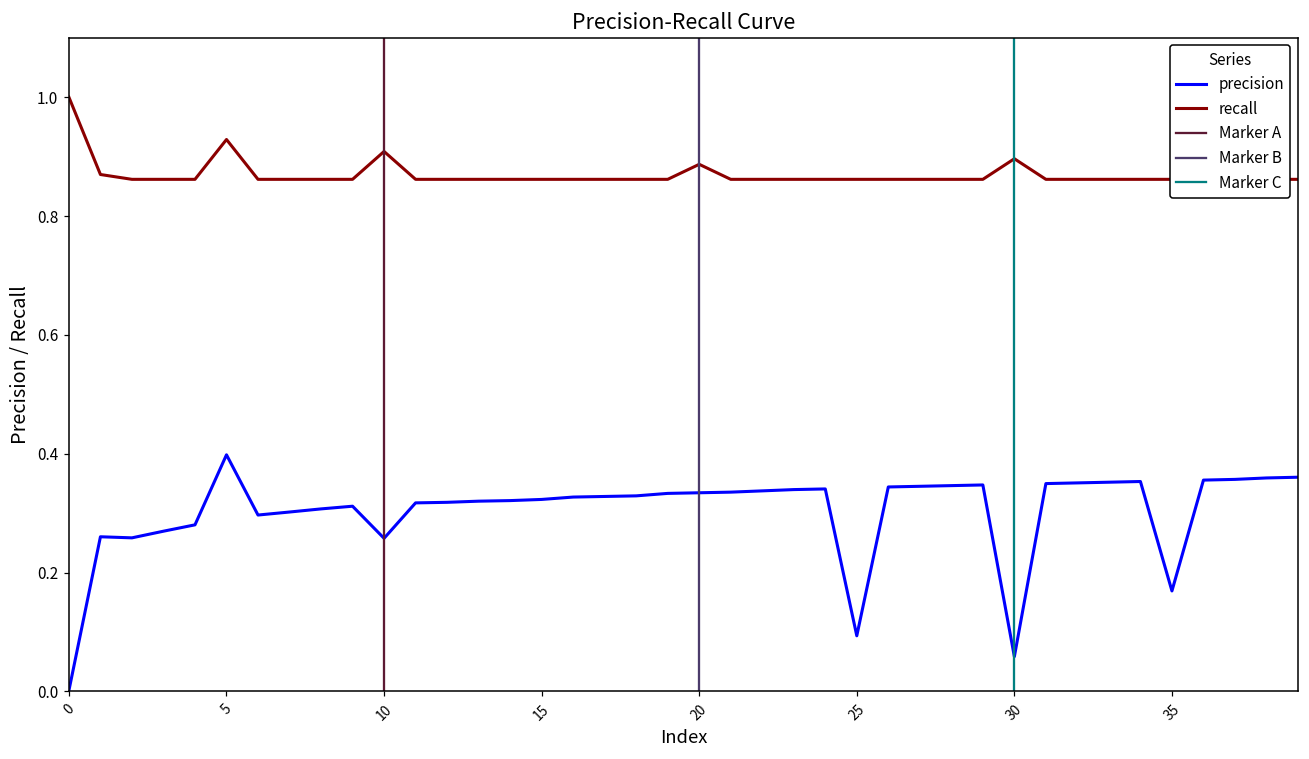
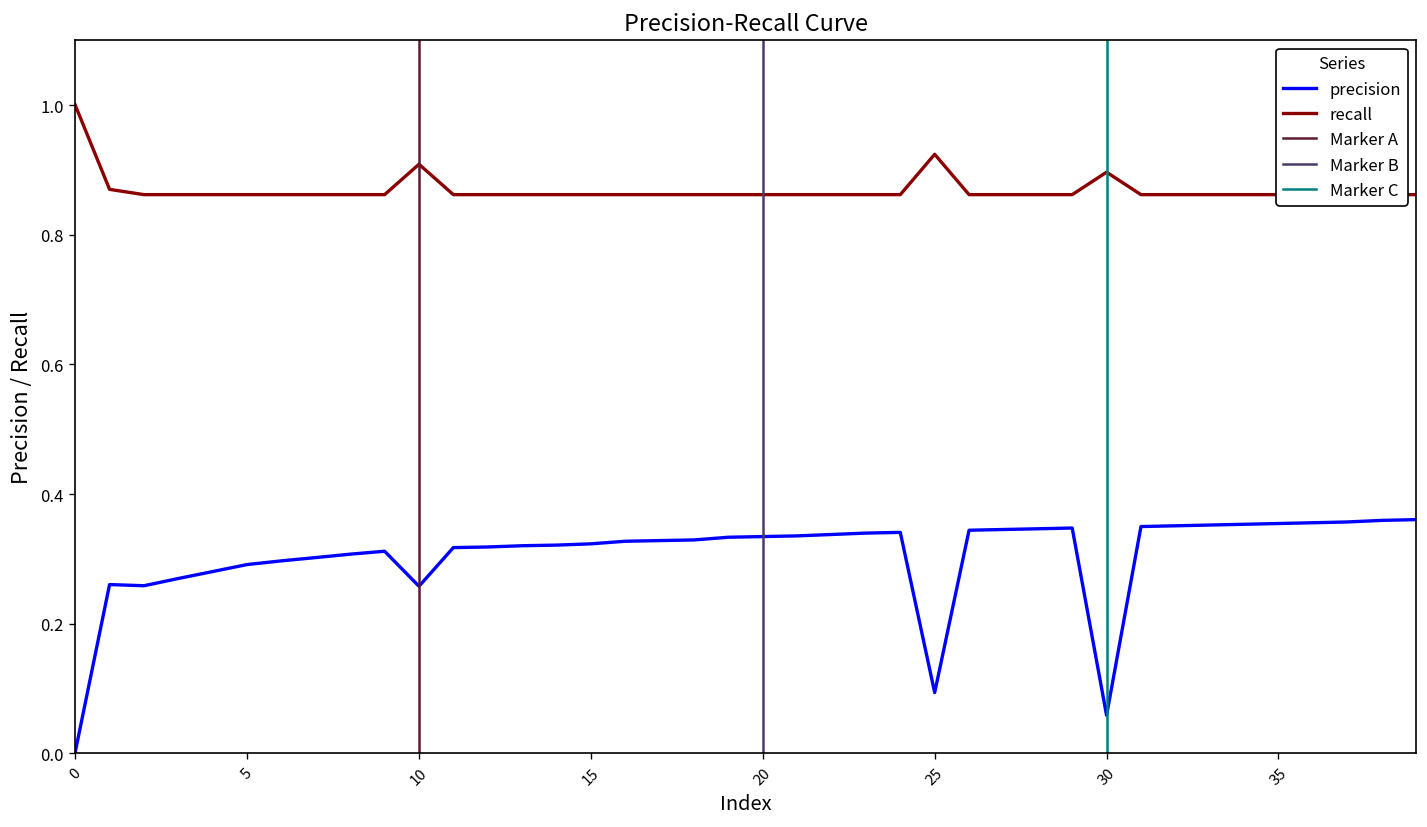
  {
    "precision": {
      "0": 0.00,
-     "5": 0.40,
+     "5": 0.29,
      "10": 0.26,
      "15": 0.32,
      "20": 0.33,
      "25": 0.09,
      "30": 0.06,
-     "35": 0.17
+     "35": 0.35
    },
    "recall": {
      "0": 1.00,
-     "5": 0.93,
+     "5": 0.86,
      "10": 0.91,
      "15": 0.86,
-     "20": 0.89,
-     "25": 0.86,
+     "20": 0.86,
+     "25": 0.92,
      "30": 0.90
    }
  }
